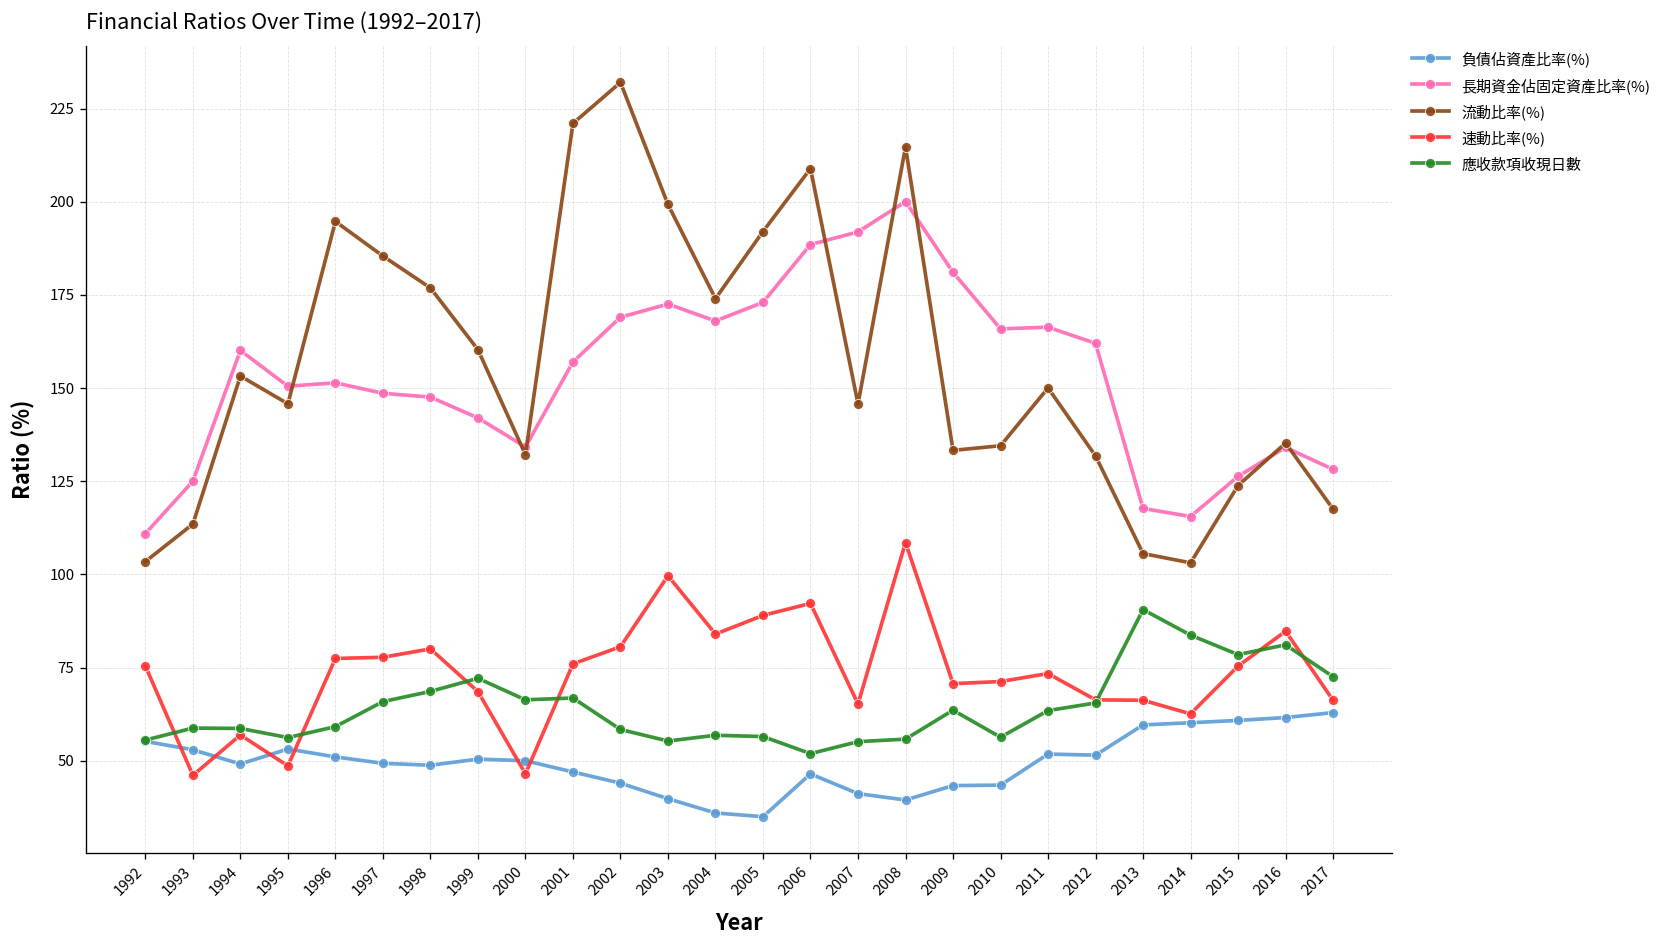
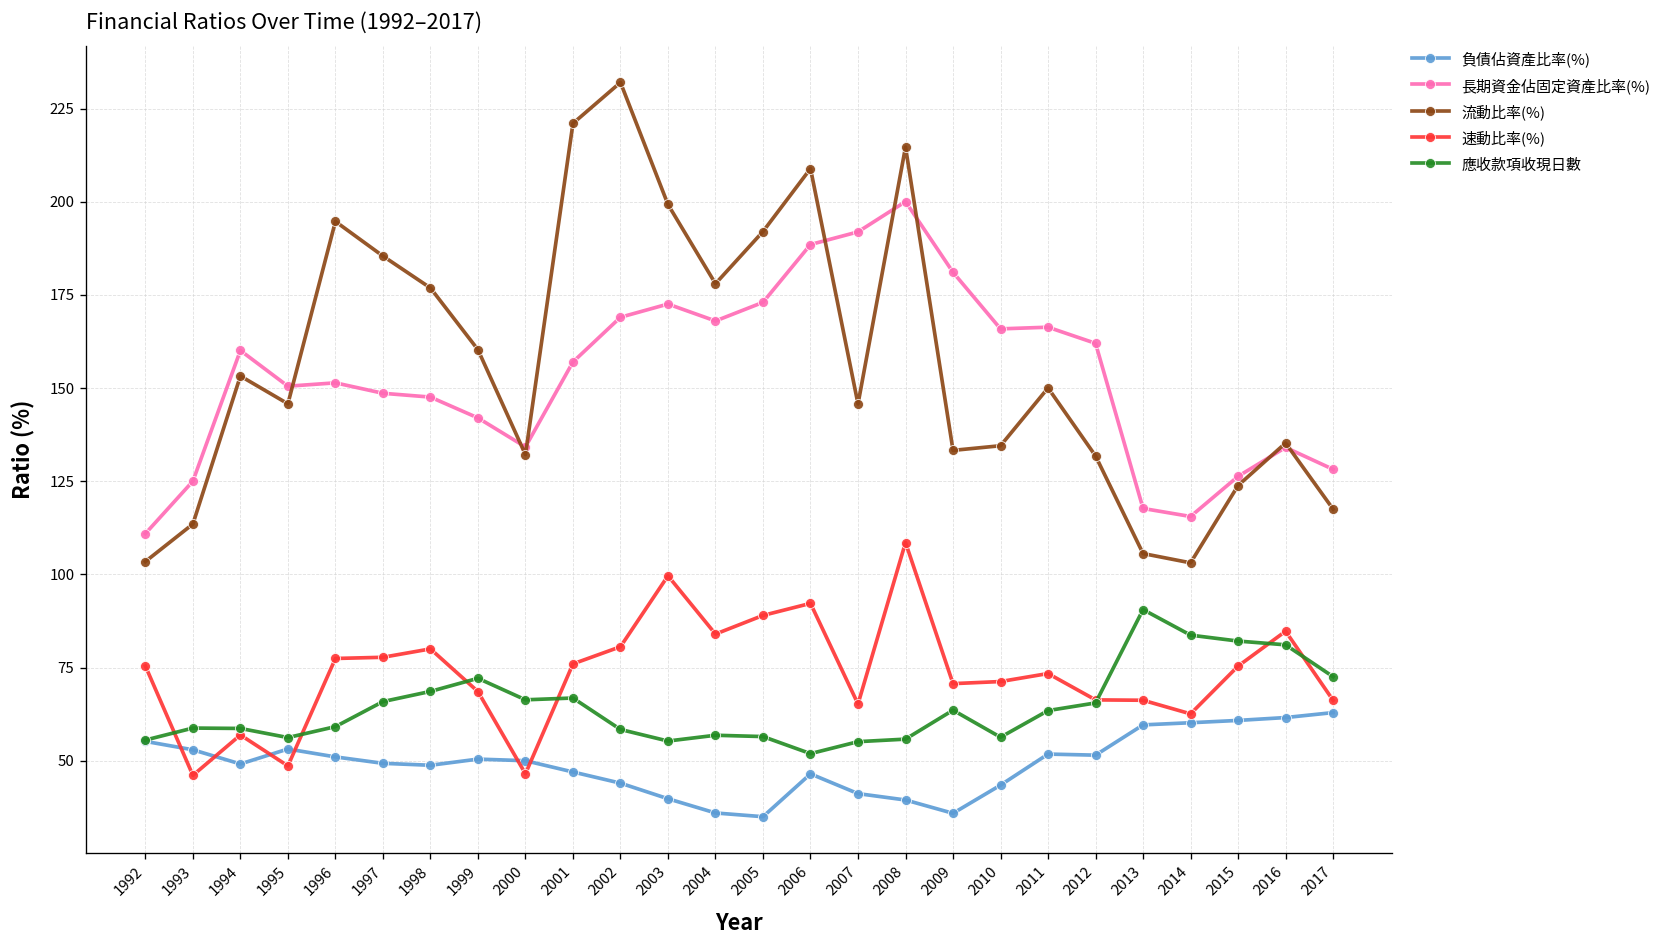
  {
    "負債佔資產比率(%)": {
      "1993": 53,
      "1994": 49,
      "1995": 53,
      "1996": 51,
      "1997": 49,
      "1998": 49,
      "1999": 50,
      "2000": 50,
      "2001": 47,
      "2002": 44,
      "2003": 40,
      "2004": 36,
      "2005": 35,
      "2006": 46,
      "2007": 41,
      "2008": 39,
-     "2009": 43,
+     "2009": 36,
      "2010": 43,
      "2011": 52,
      "2012": 52,
      "2013": 60,
      "2014": 60,
      "2015": 61,
      "2016": 62,
      "2017": 63
    },
    "長期資金佔固定資產比率(%)": {
      "1992": 111,
      "1993": 125,
      "1994": 160,
      "1995": 151,
      "1996": 151,
      "1997": 149,
      "1998": 148,
      "1999": 142,
      "2000": 134,
      "2001": 157,
      "2002": 169,
      "2003": 173,
      "2004": 168,
      "2005": 173,
      "2006": 189,
      "2007": 192,
      "2008": 200,
      "2009": 181,
      "2010": 166,
      "2011": 166,
      "2012": 162,
      "2013": 118,
      "2014": 116,
      "2015": 126,
      "2016": 134,
      "2017": 128
    },
    "流動比率(%)": {
      "1992": 103,
      "1993": 114,
      "1994": 153,
      "1995": 146,
      "1996": 195,
      "1997": 185,
      "1998": 177,
      "1999": 160,
      "2000": 132,
      "2001": 221,
      "2002": 232,
      "2003": 199,
-     "2004": 174,
+     "2004": 178,
      "2005": 192,
      "2006": 209,
      "2007": 146,
      "2008": 215,
      "2009": 133,
      "2010": 135,
      "2011": 150,
      "2012": 132,
      "2013": 106,
      "2014": 103,
      "2015": 124,
      "2016": 135,
      "2017": 118
    },
    "速動比率(%)": {
      "1992": 75,
      "1993": 46,
      "1994": 57,
      "1995": 49,
      "1996": 77,
      "1997": 78,
      "1998": 80,
      "1999": 69,
      "2000": 47,
      "2001": 76,
      "2002": 81,
      "2003": 100,
      "2004": 84,
      "2005": 89,
      "2006": 92,
      "2007": 65,
      "2008": 109,
      "2009": 71,
      "2010": 71,
      "2011": 73,
      "2012": 66,
      "2013": 66,
      "2014": 63,
      "2015": 75,
      "2016": 85,
      "2017": 66
    },
    "應收款項收現日數": {
      "1993": 59,
      "1994": 59,
      "1995": 56,
      "1996": 59,
      "1997": 66,
      "1998": 69,
      "1999": 72,
      "2000": 66,
      "2001": 67,
      "2002": 58,
      "2003": 55,
      "2004": 57,
      "2005": 57,
      "2006": 52,
      "2007": 55,
      "2008": 56,
      "2009": 64,
      "2010": 56,
      "2011": 63,
      "2012": 66,
      "2013": 91,
      "2014": 84,
-     "2015": 78,
+     "2015": 82,
      "2016": 81,
      "2017": 73
    }
  }
